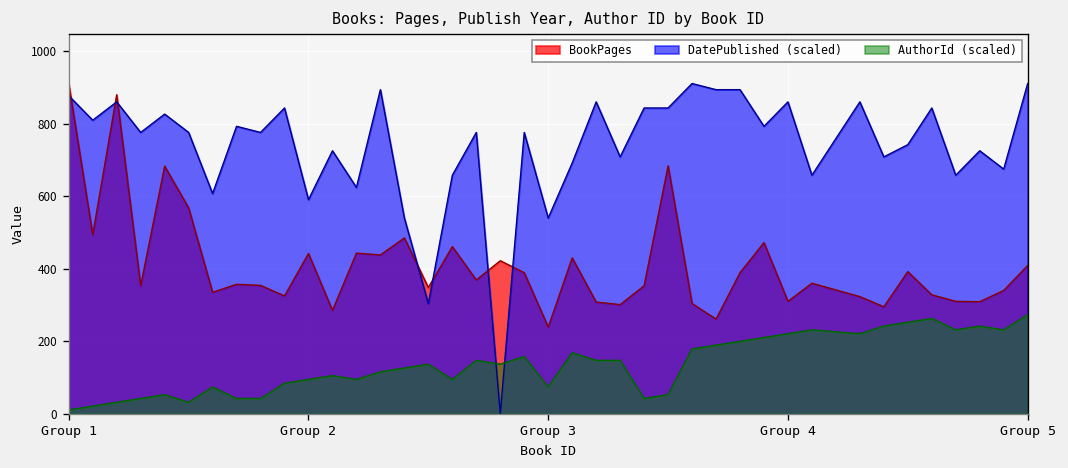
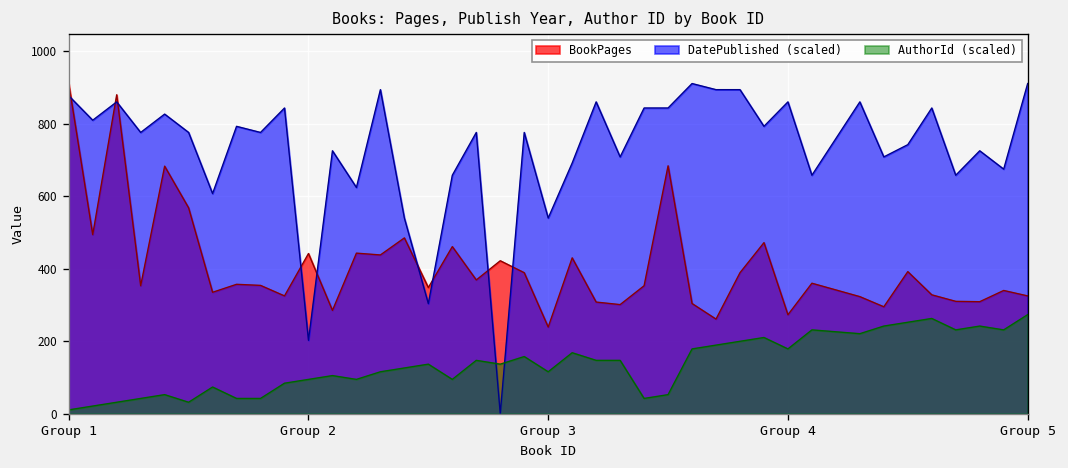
  {
    "BookPages": {
      "Group 1": 910,
      "Group 2": 440,
      "Group 3": 240,
-     "Group 4": 310,
-     "Group 5": 410
+     "Group 4": 270,
+     "Group 5": 330
    },
    "DatePublished (scaled)": {
      "Group 1": 880,
-     "Group 2": 590,
+     "Group 2": 200,
      "Group 3": 540,
      "Group 4": 860,
      "Group 5": 910
    },
    "AuthorId (scaled)": {
      "Group 1": 10,
      "Group 2": 90,
-     "Group 3": 70,
-     "Group 4": 220,
+     "Group 3": 120,
+     "Group 4": 180,
      "Group 5": 270
    }
  }
